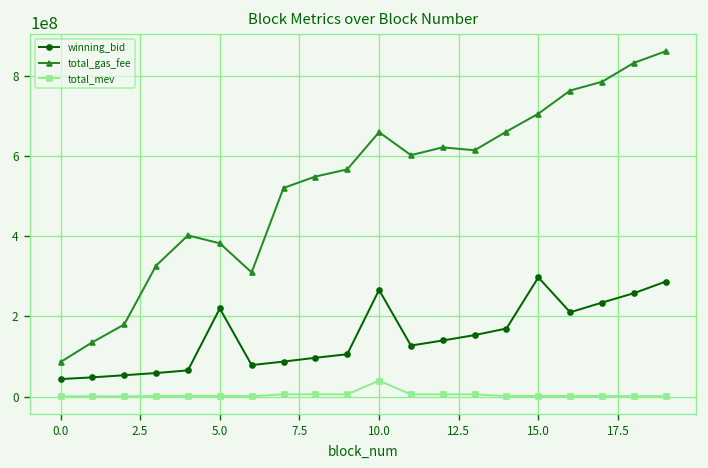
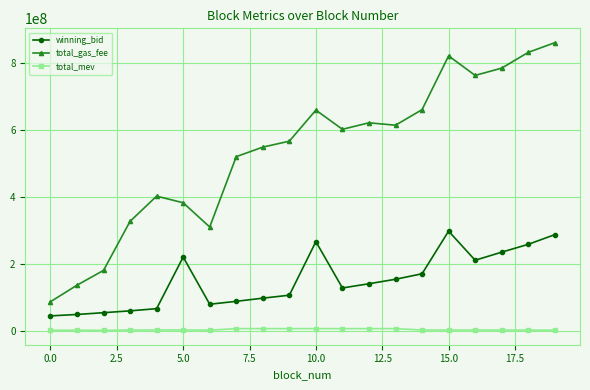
  {
    "winning_bid": {
      "0.0": 40000000,
      "5.0": 220000000,
      "10.0": 270000000,
      "15.0": 300000000
    },
    "total_gas_fee": {
      "0.0": 90000000,
      "5.0": 380000000,
      "10.0": 660000000,
-     "15.0": 710000000
+     "15.0": 820000000
    },
    "total_mev": {
      "0.0": 0,
      "5.0": 0,
-     "10.0": 40000000,
+     "10.0": 10000000,
      "15.0": 0
    }
  }
